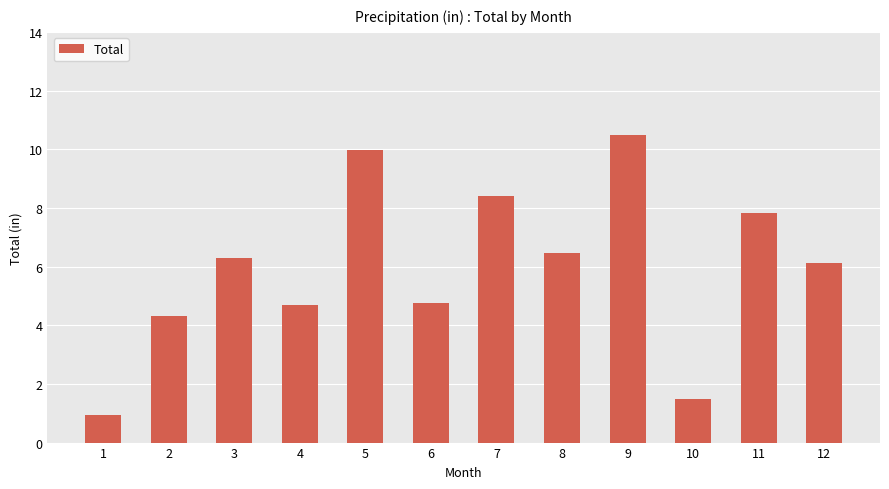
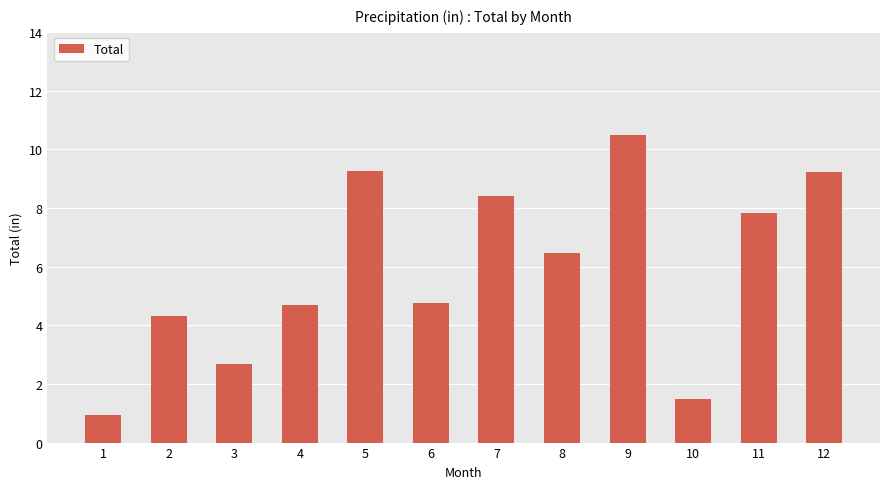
  {
    "1": 0.9,
    "2": 4.3,
-   "3": 6.3,
+   "3": 2.7,
    "4": 4.7,
-   "5": 10.0,
+   "5": 9.3,
    "6": 4.8,
    "7": 8.4,
    "8": 6.5,
    "9": 10.5,
    "10": 1.5,
    "11": 7.8,
-   "12": 6.1
+   "12": 9.2
  }
